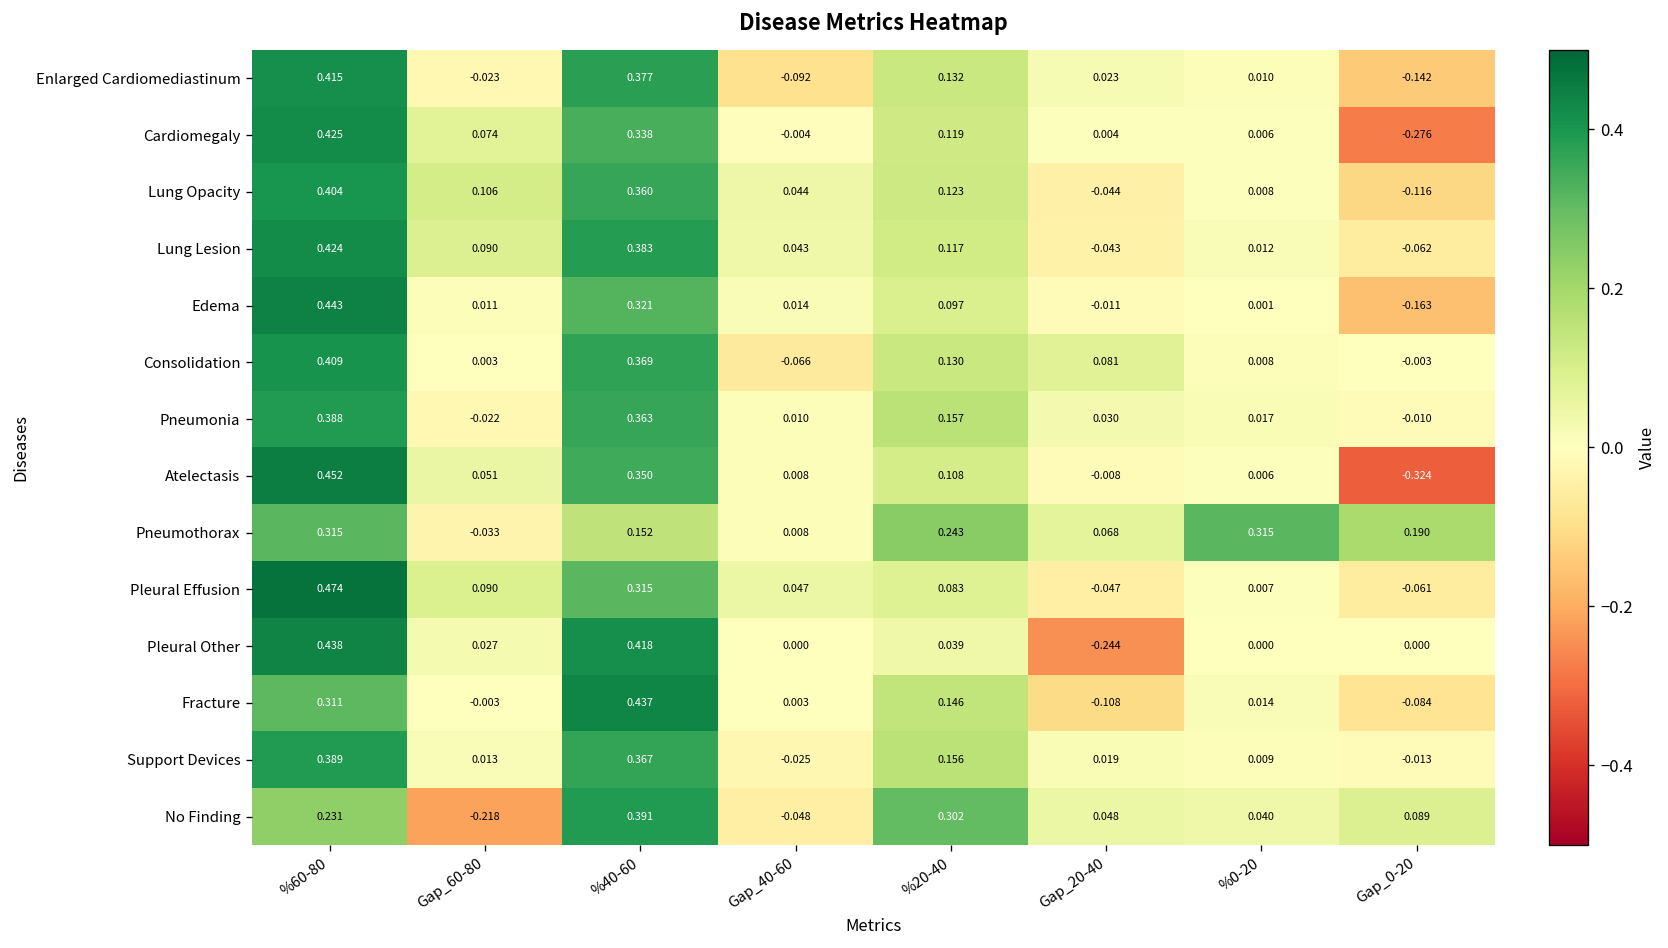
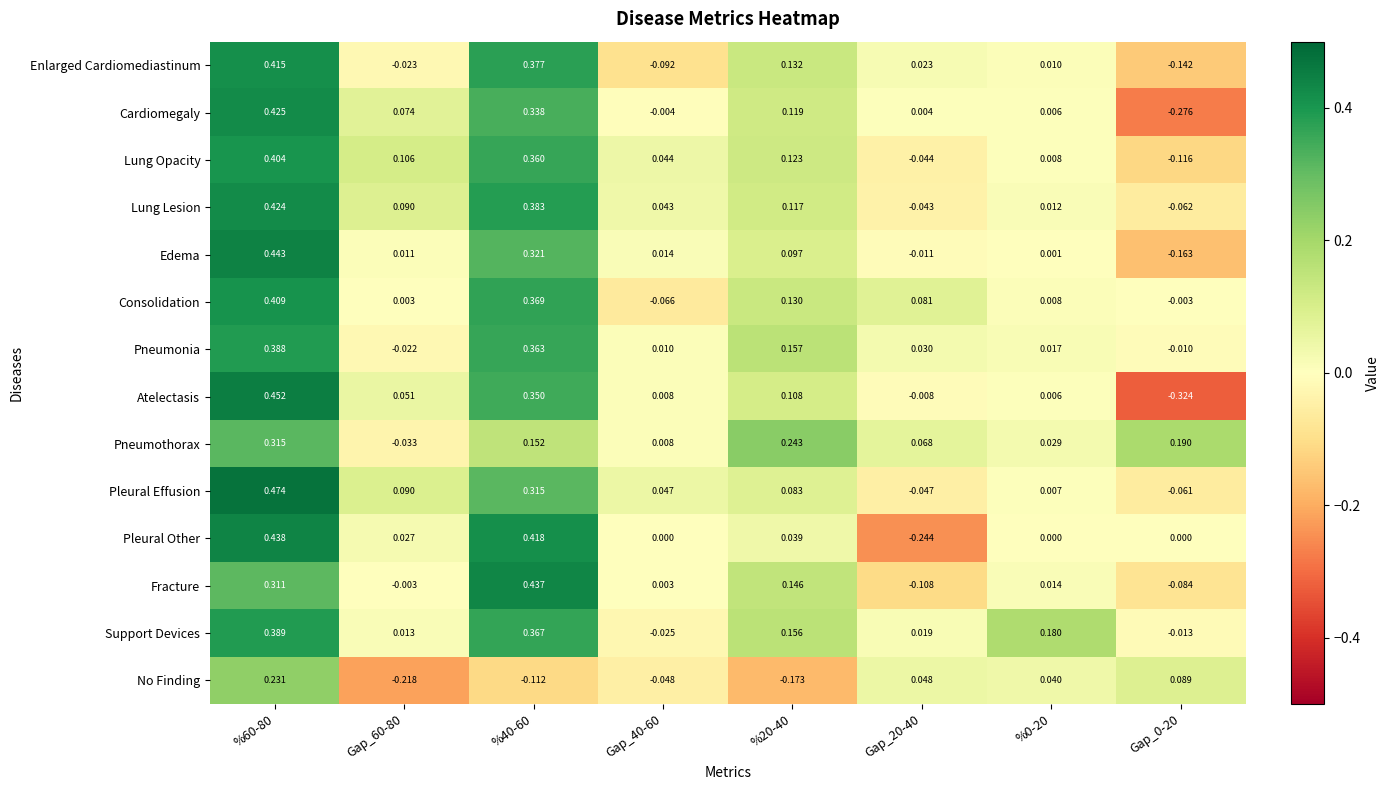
  {
    "Enlarged Cardiomediastinum": {
      "%60-80": 0.415,
      "Gap_60-80": -0.023,
      "%40-60": 0.377,
      "Gap_40-60": -0.092,
      "%20-40": 0.132,
      "Gap_20-40": 0.023,
      "%0-20": 0.010,
      "Gap_0-20": -0.142
    },
    "Cardiomegaly": {
      "%60-80": 0.425,
      "Gap_60-80": 0.074,
      "%40-60": 0.338,
      "Gap_40-60": -0.004,
      "%20-40": 0.119,
      "Gap_20-40": 0.004,
      "%0-20": 0.006,
      "Gap_0-20": -0.276
    },
    "Lung Opacity": {
      "%60-80": 0.404,
      "Gap_60-80": 0.106,
      "%40-60": 0.360,
      "Gap_40-60": 0.044,
      "%20-40": 0.123,
      "Gap_20-40": -0.044,
      "%0-20": 0.008,
      "Gap_0-20": -0.116
    },
    "Lung Lesion": {
      "%60-80": 0.424,
      "Gap_60-80": 0.090,
      "%40-60": 0.383,
      "Gap_40-60": 0.043,
      "%20-40": 0.117,
      "Gap_20-40": -0.043,
      "%0-20": 0.012,
      "Gap_0-20": -0.062
    },
    "Edema": {
      "%60-80": 0.443,
      "Gap_60-80": 0.011,
      "%40-60": 0.321,
      "Gap_40-60": 0.014,
      "%20-40": 0.097,
      "Gap_20-40": -0.011,
      "%0-20": 0.001,
      "Gap_0-20": -0.163
    },
    "Consolidation": {
      "%60-80": 0.409,
      "Gap_60-80": 0.003,
      "%40-60": 0.369,
      "Gap_40-60": -0.066,
      "%20-40": 0.130,
      "Gap_20-40": 0.081,
      "%0-20": 0.008,
      "Gap_0-20": -0.003
    },
    "Pneumonia": {
      "%60-80": 0.388,
      "Gap_60-80": -0.022,
      "%40-60": 0.363,
      "Gap_40-60": 0.010,
      "%20-40": 0.157,
      "Gap_20-40": 0.030,
      "%0-20": 0.017,
      "Gap_0-20": -0.010
    },
    "Atelectasis": {
      "%60-80": 0.452,
      "Gap_60-80": 0.051,
      "%40-60": 0.350,
      "Gap_40-60": 0.008,
      "%20-40": 0.108,
      "Gap_20-40": -0.008,
      "%0-20": 0.006,
      "Gap_0-20": -0.324
    },
    "Pneumothorax": {
      "%60-80": 0.315,
      "Gap_60-80": -0.033,
      "%40-60": 0.152,
      "Gap_40-60": 0.008,
      "%20-40": 0.243,
      "Gap_20-40": 0.068,
-     "%0-20": 0.315,
+     "%0-20": 0.029,
      "Gap_0-20": 0.190
    },
    "Pleural Effusion": {
      "%60-80": 0.474,
      "Gap_60-80": 0.090,
      "%40-60": 0.315,
      "Gap_40-60": 0.047,
      "%20-40": 0.083,
      "Gap_20-40": -0.047,
      "%0-20": 0.007,
      "Gap_0-20": -0.061
    },
    "Pleural Other": {
      "%60-80": 0.438,
      "Gap_60-80": 0.027,
      "%40-60": 0.418,
      "Gap_40-60": 0.000,
      "%20-40": 0.039,
      "Gap_20-40": -0.244,
      "%0-20": 0.000,
      "Gap_0-20": 0.000
    },
    "Fracture": {
      "%60-80": 0.311,
      "Gap_60-80": -0.003,
      "%40-60": 0.437,
      "Gap_40-60": 0.003,
      "%20-40": 0.146,
      "Gap_20-40": -0.108,
      "%0-20": 0.014,
      "Gap_0-20": -0.084
    },
    "Support Devices": {
      "%60-80": 0.389,
      "Gap_60-80": 0.013,
      "%40-60": 0.367,
      "Gap_40-60": -0.025,
      "%20-40": 0.156,
      "Gap_20-40": 0.019,
-     "%0-20": 0.009,
+     "%0-20": 0.180,
      "Gap_0-20": -0.013
    },
    "No Finding": {
      "%60-80": 0.231,
      "Gap_60-80": -0.218,
-     "%40-60": 0.391,
+     "%40-60": -0.112,
      "Gap_40-60": -0.048,
-     "%20-40": 0.302,
+     "%20-40": -0.173,
      "Gap_20-40": 0.048,
      "%0-20": 0.040,
      "Gap_0-20": 0.089
    }
  }
